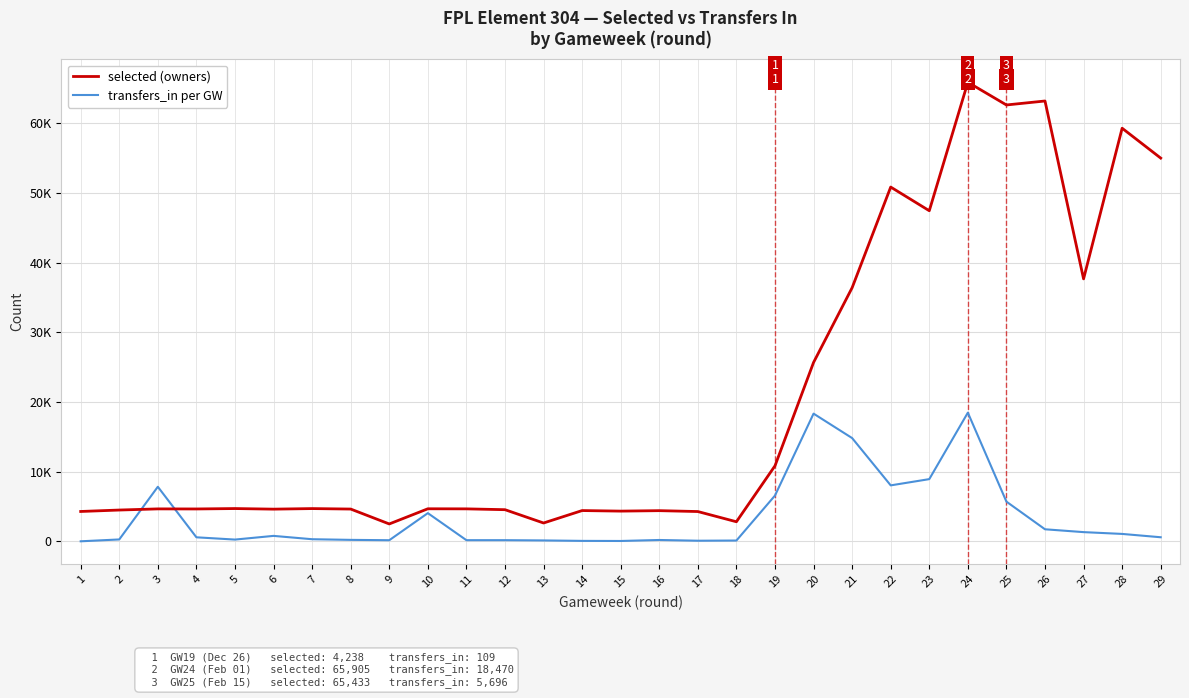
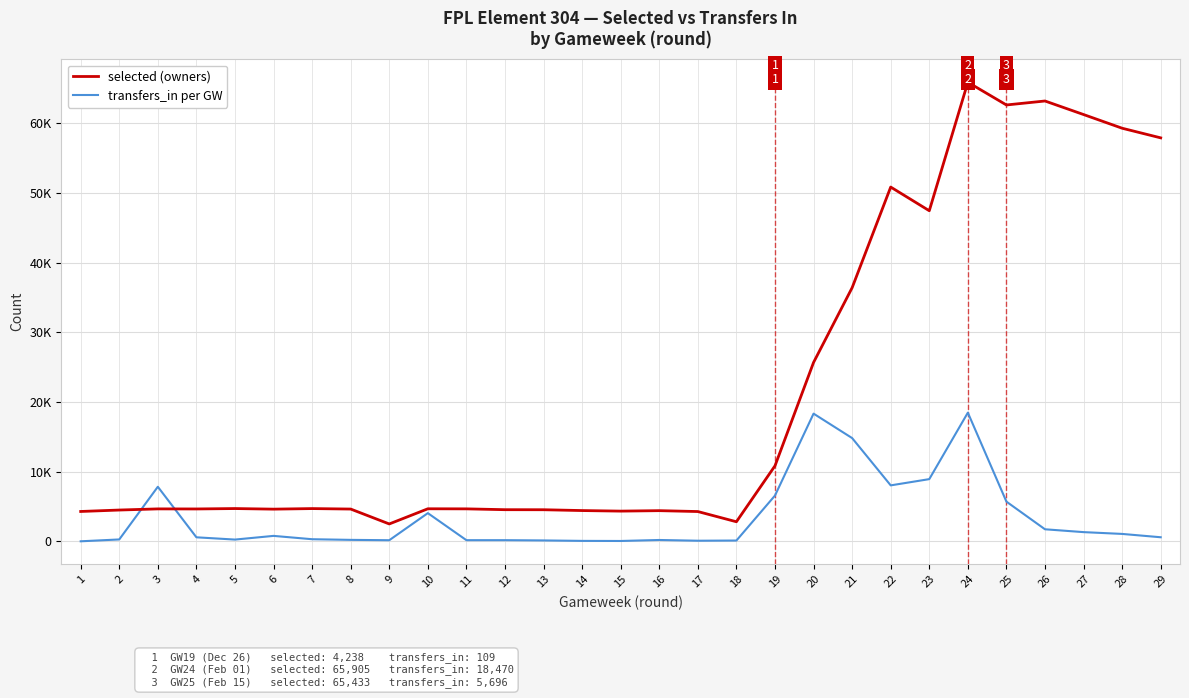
  {
    "selected (owners)": {
      "1": 4000,
      "2": 4000,
      "3": 5000,
      "4": 5000,
      "5": 5000,
      "6": 5000,
      "7": 5000,
      "8": 5000,
      "9": 2000,
      "10": 5000,
      "11": 5000,
      "12": 5000,
-     "13": 3000,
+     "13": 5000,
      "14": 4000,
      "15": 4000,
      "16": 4000,
      "17": 4000,
      "18": 3000,
      "19": 11000,
      "20": 26000,
      "21": 36000,
      "22": 51000,
      "23": 47000,
      "26": 63000,
-     "27": 38000,
+     "27": 61000,
      "28": 59000,
-     "29": 55000
+     "29": 58000
    },
    "transfers_in per GW": {
      "1": 0,
      "2": 0,
      "3": 8000,
      "4": 1000,
      "5": 0,
      "6": 1000,
      "7": 0,
      "8": 0,
      "9": 0,
      "10": 4000,
      "11": 0,
      "12": 0,
      "13": 0,
      "14": 0,
      "15": 0,
      "16": 0,
      "17": 0,
      "18": 0,
      "19": 7000,
      "20": 18000,
      "21": 15000,
      "22": 8000,
      "23": 9000,
      "24": 18000,
      "25": 6000,
      "26": 2000,
      "27": 1000,
      "28": 1000,
      "29": 1000
    }
  }
